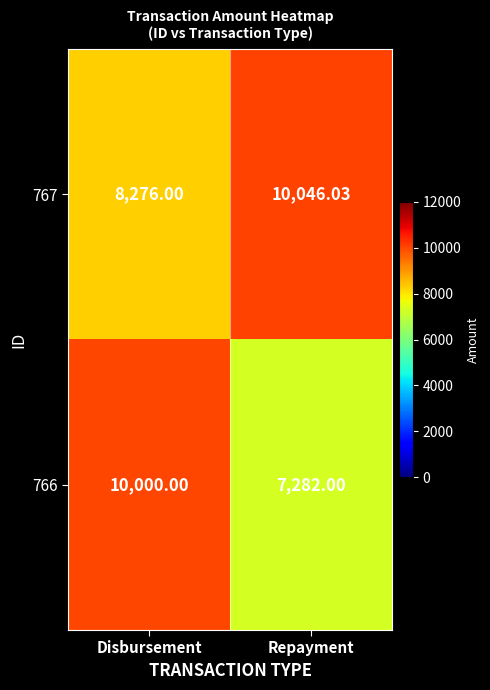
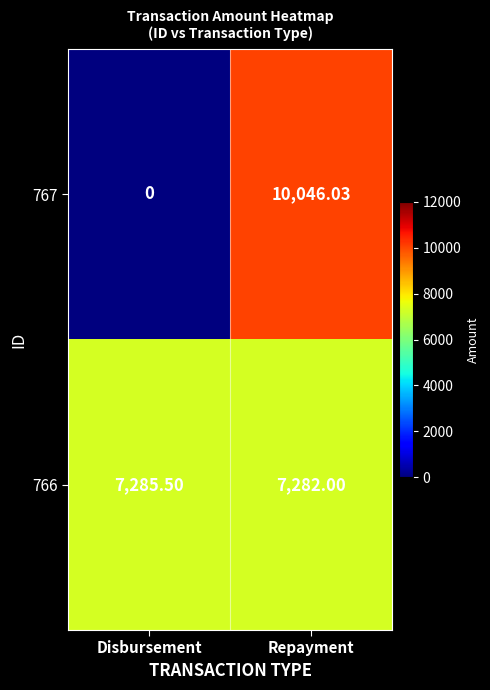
  {
    "767": {
-     "Disbursement": "8,276.00",
+     "Disbursement": "0",
      "Repayment": "10,046.03"
    },
    "766": {
-     "Disbursement": "10,000.00",
+     "Disbursement": "7,285.50",
      "Repayment": "7,282.00"
    }
  }
